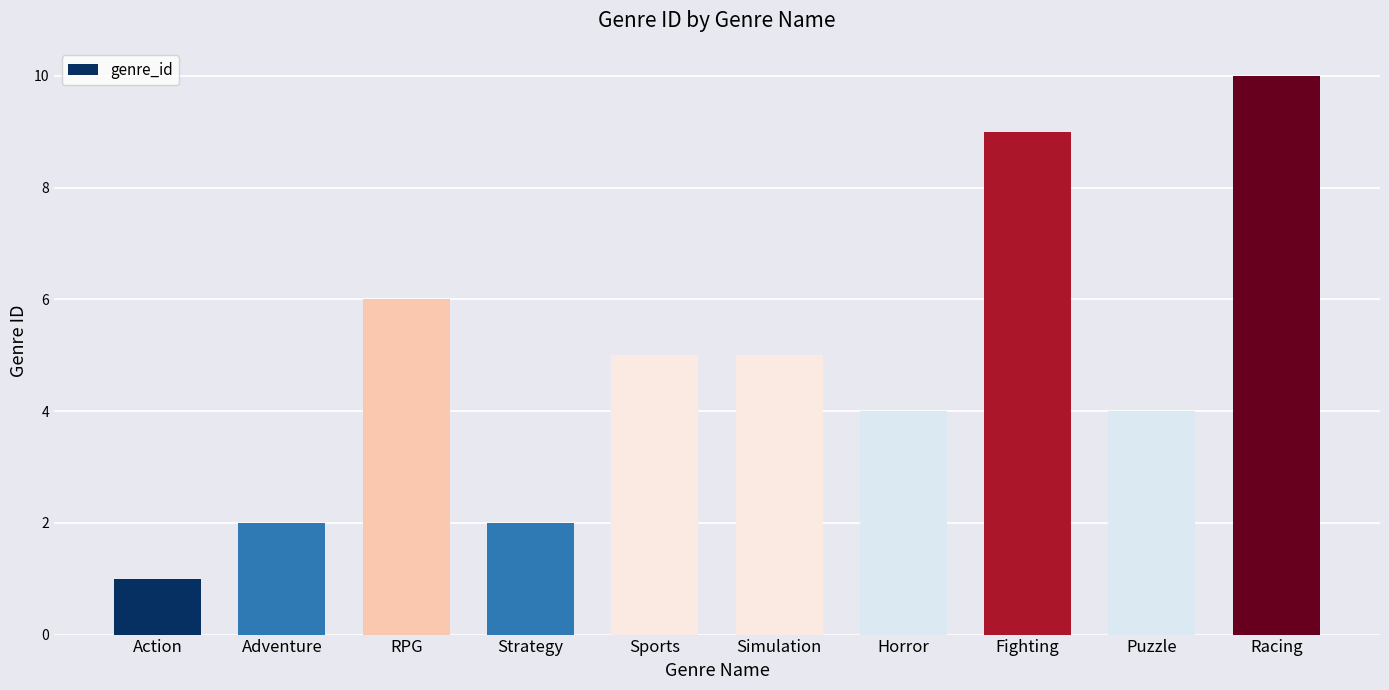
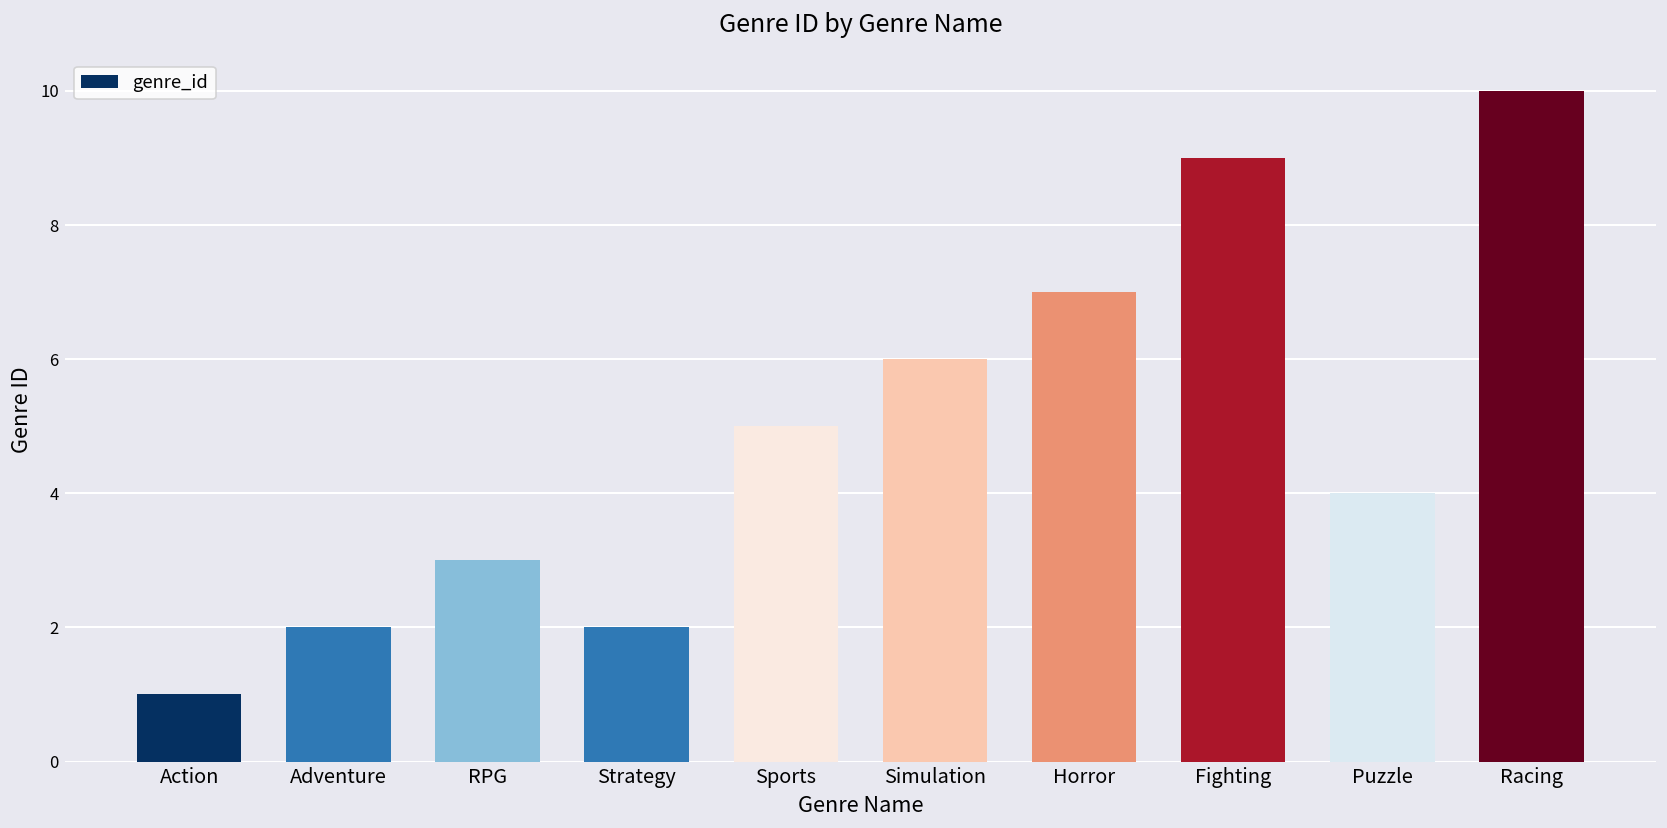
  {
    "Action": 1,
    "Adventure": 2,
-   "RPG": 6,
+   "RPG": 3,
    "Strategy": 2,
    "Sports": 5,
-   "Simulation": 5,
-   "Horror": 4,
+   "Simulation": 6,
+   "Horror": 7,
    "Fighting": 9,
    "Puzzle": 4,
    "Racing": 10
  }
